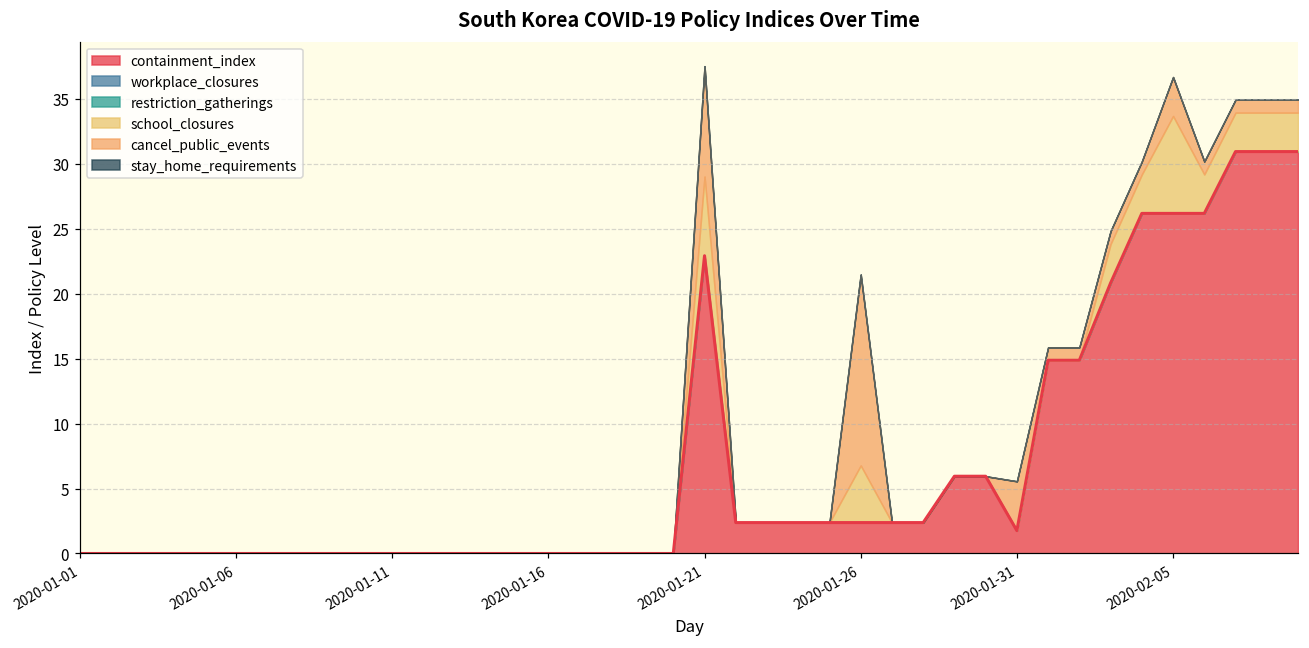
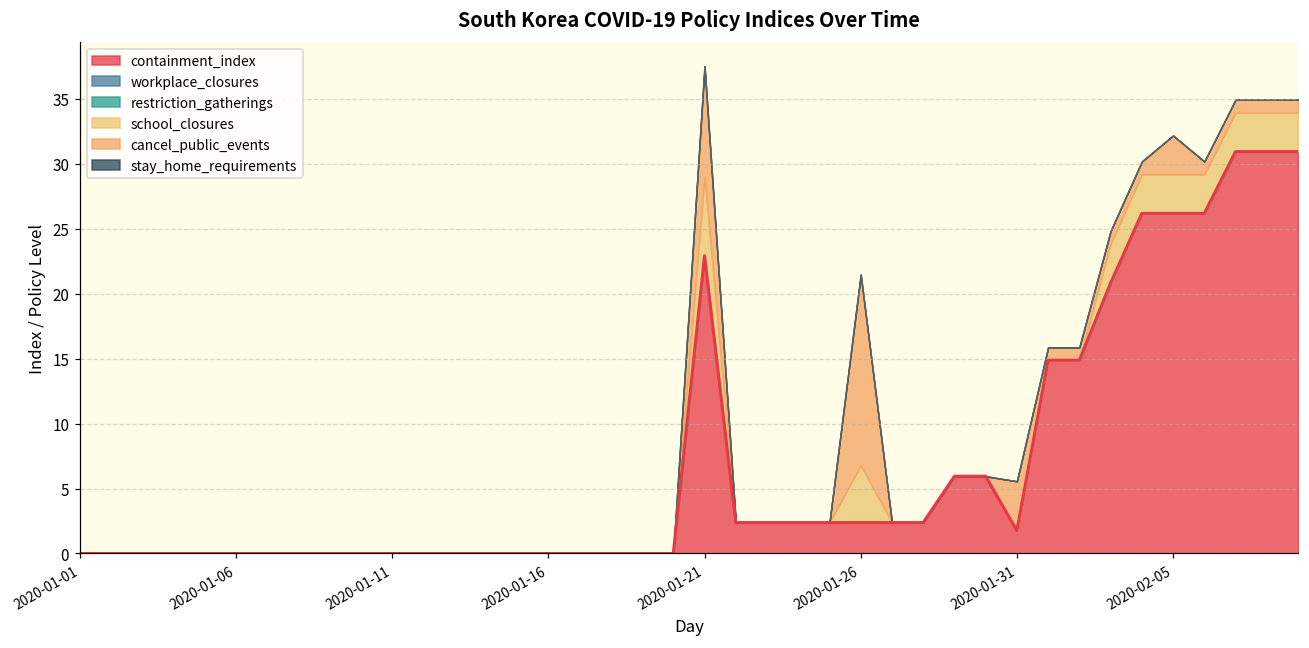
  {
    "restriction_gatherings": {
      "2020-01-21": 22.9,
      "2020-01-26": 2.4,
      "2020-02-05": 26.2
    },
    "school_closures": {
      "2020-01-21": 6.1,
      "2020-01-26": 4.4,
-     "2020-02-05": 7.5
+     "2020-02-05": 3.0
    }
  }
